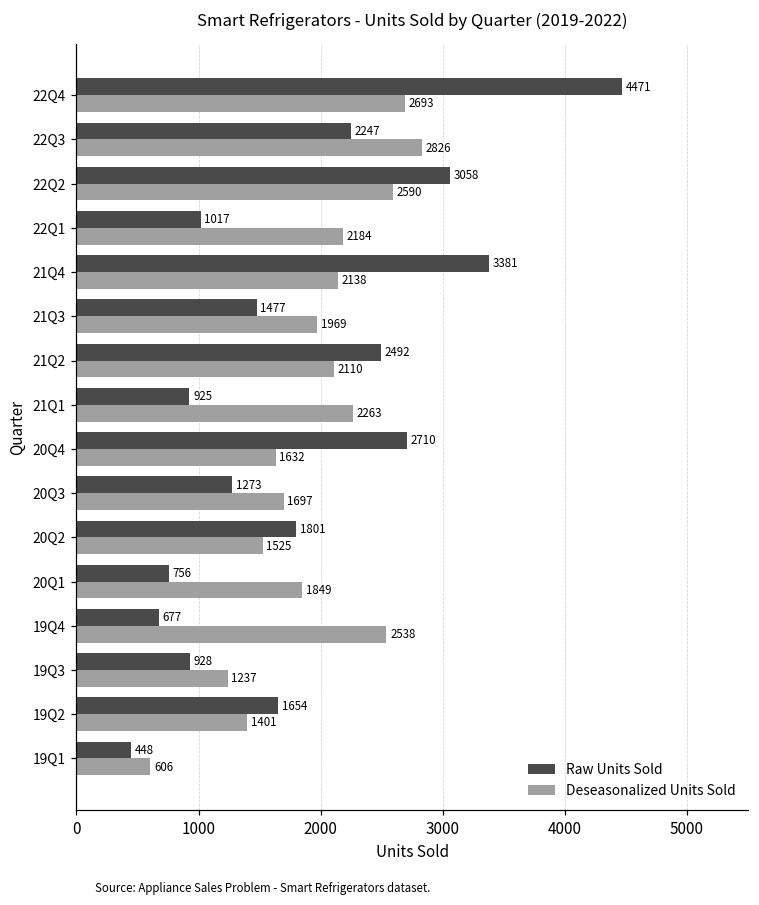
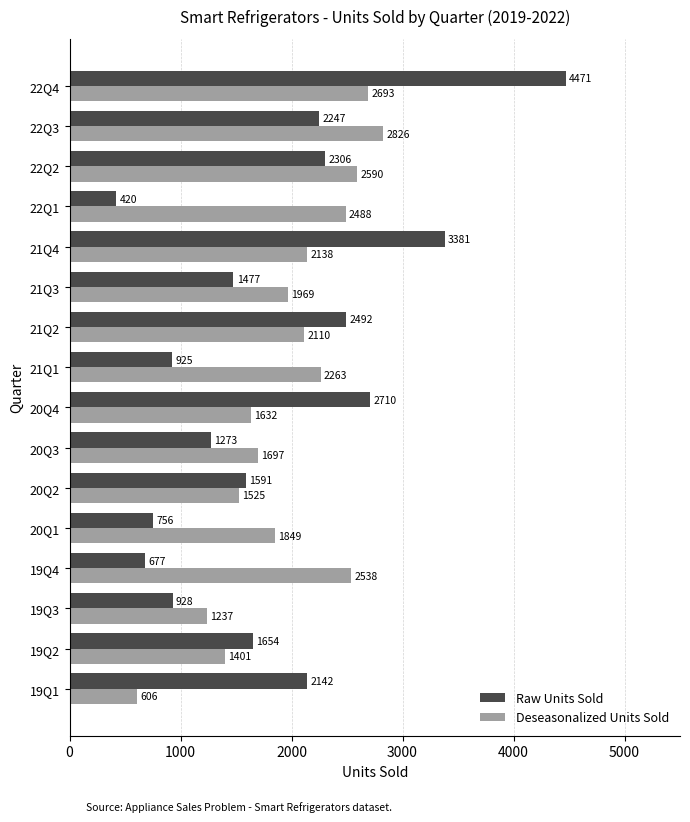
  {
    "Raw Units Sold": {
      "22Q4": 4471,
      "22Q3": 2247,
-     "22Q2": 3058,
-     "22Q1": 1017,
+     "22Q2": 2306,
+     "22Q1": 420,
      "21Q4": 3381,
      "21Q3": 1477,
      "21Q2": 2492,
      "21Q1": 925,
      "20Q4": 2710,
      "20Q3": 1273,
-     "20Q2": 1801,
+     "20Q2": 1591,
      "20Q1": 756,
      "19Q4": 677,
      "19Q3": 928,
      "19Q2": 1654,
-     "19Q1": 448
+     "19Q1": 2142
    },
    "Deseasonalized Units Sold": {
      "22Q4": 2693,
      "22Q3": 2826,
      "22Q2": 2590,
-     "22Q1": 2184,
+     "22Q1": 2488,
      "21Q4": 2138,
      "21Q3": 1969,
      "21Q2": 2110,
      "21Q1": 2263,
      "20Q4": 1632,
      "20Q3": 1697,
      "20Q2": 1525,
      "20Q1": 1849,
      "19Q4": 2538,
      "19Q3": 1237,
      "19Q2": 1401,
      "19Q1": 606
    }
  }
